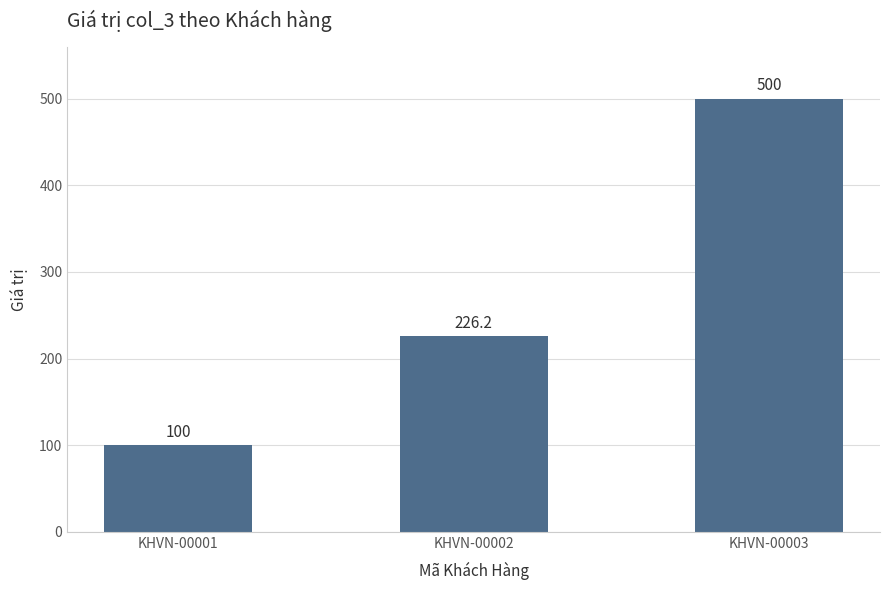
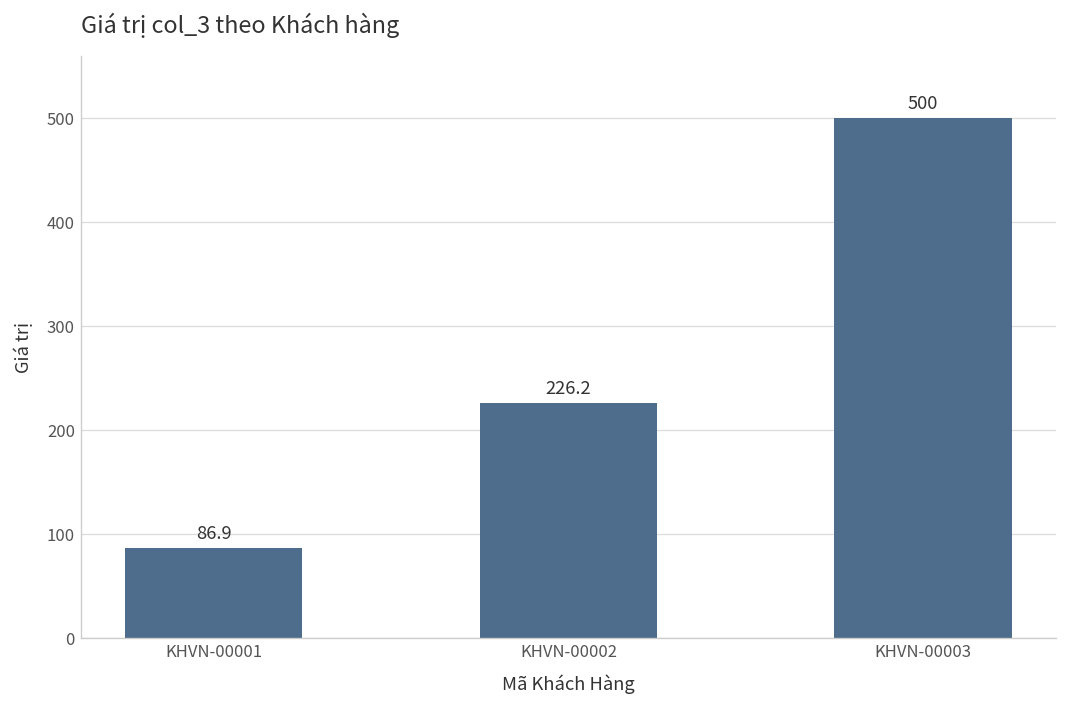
  {
-   "KHVN-00001": 100,
+   "KHVN-00001": 86.9,
    "KHVN-00002": 226.2,
    "KHVN-00003": 500
  }
